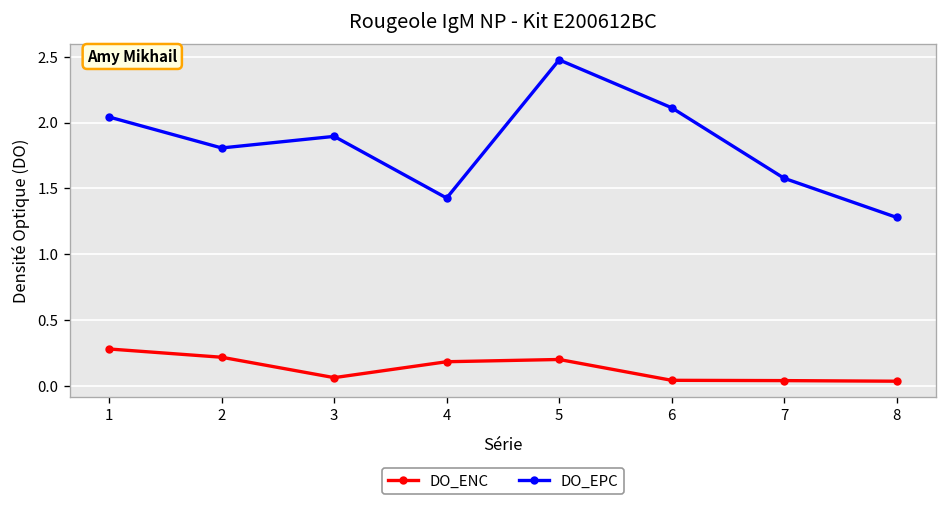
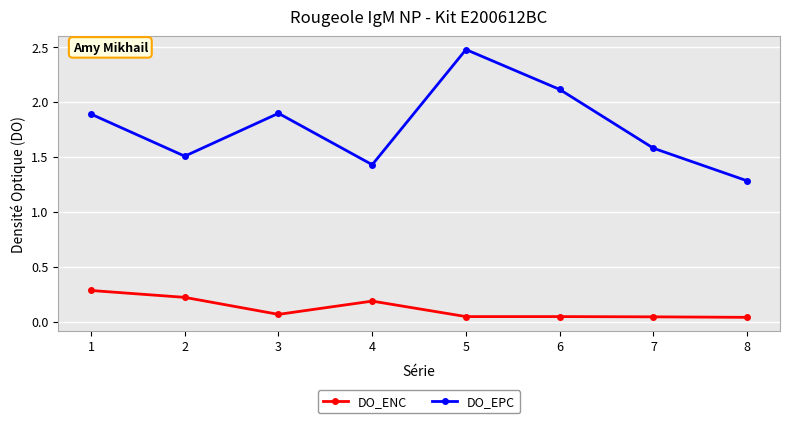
  {
    "DO_ENC": {
      "1": 0.28,
      "2": 0.22,
      "3": 0.07,
      "4": 0.19,
-     "5": 0.20,
+     "5": 0.05,
      "6": 0.05,
      "7": 0.04,
      "8": 0.04
    },
    "DO_EPC": {
-     "1": 2.04,
-     "2": 1.81,
+     "1": 1.89,
+     "2": 1.51,
      "3": 1.89,
      "4": 1.43,
      "5": 2.48,
      "6": 2.11,
      "7": 1.58,
      "8": 1.28
    }
  }
